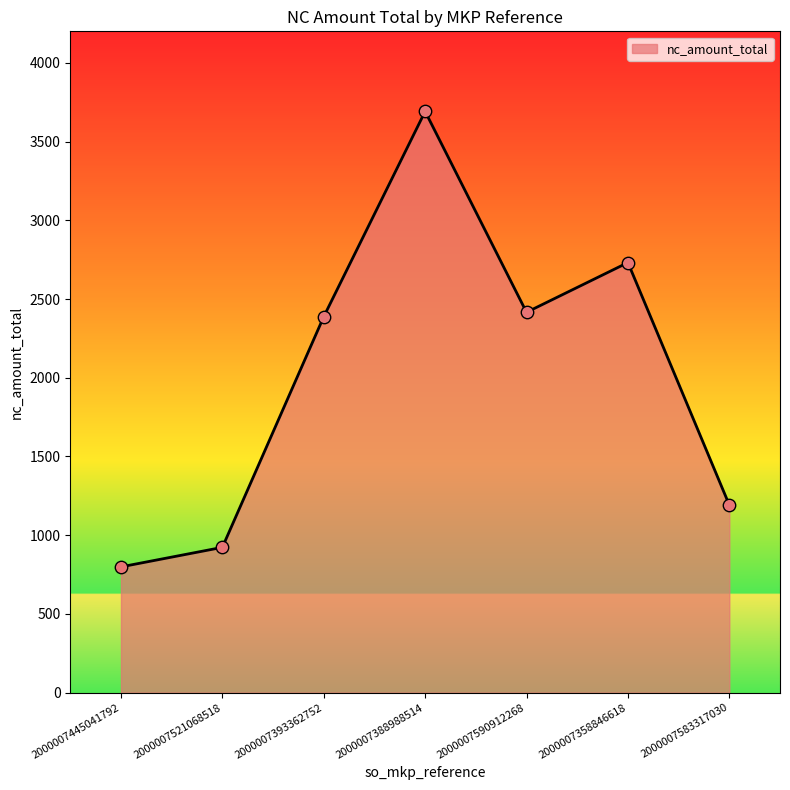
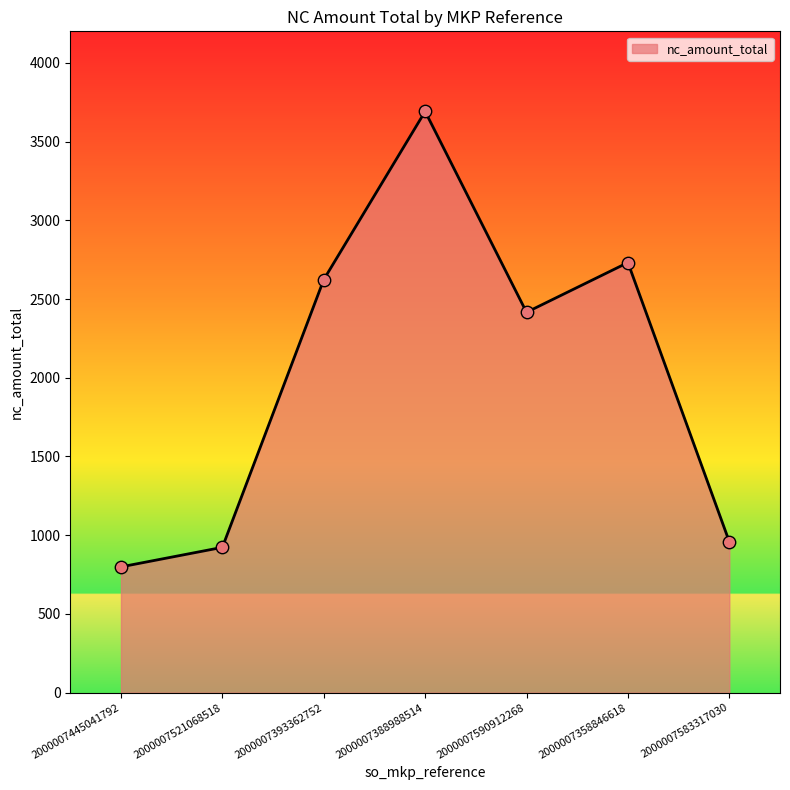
  {
    "2000007445041792": 800,
    "2000007521068518": 920,
-   "2000007393362752": 2390,
+   "2000007393362752": 2620,
    "2000007388988514": 3690,
    "2000007590912268": 2420,
    "2000007358846618": 2730,
-   "2000007583317030": 1190
+   "2000007583317030": 960
  }
